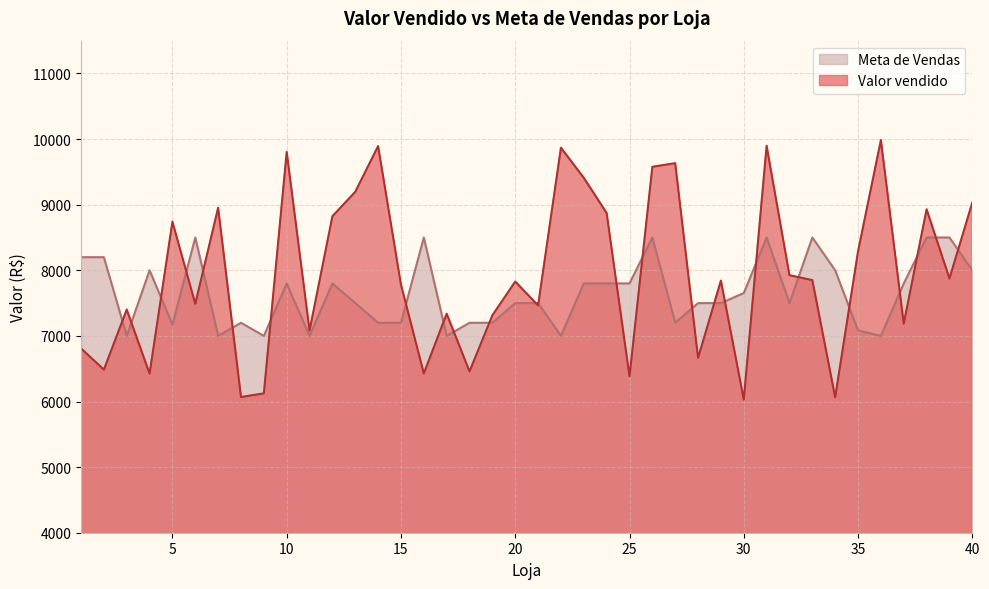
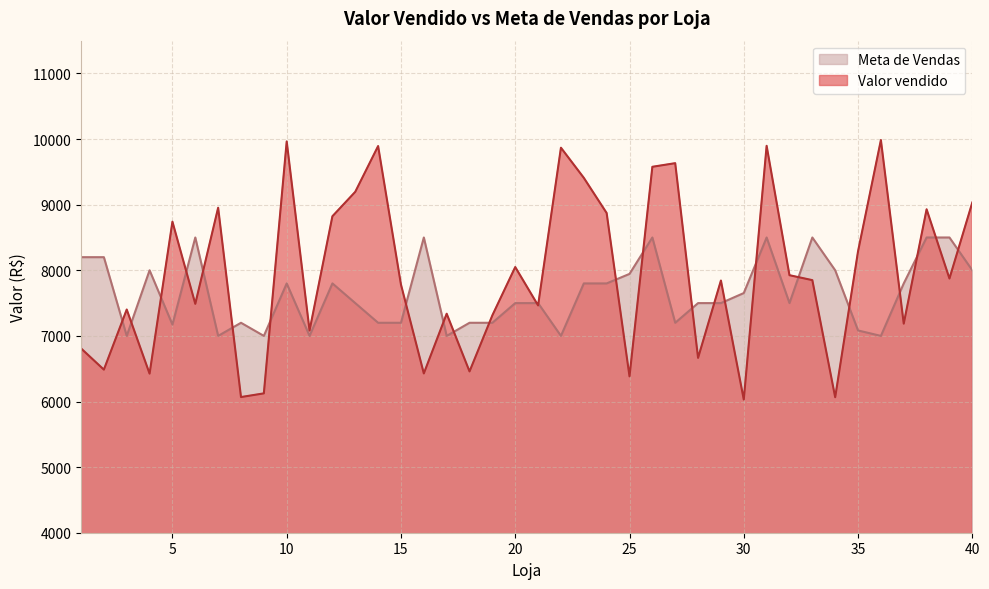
  {
    "Meta de Vendas": {
      "5": 7200,
      "10": 7800,
      "15": 7200,
      "20": 7500,
-     "25": 7800,
+     "25": 7900,
      "30": 7700,
      "35": 7100,
      "40": 8000
    },
    "Valor vendido": {
      "5": 8700,
-     "10": 9800,
+     "10": 10000,
      "15": 7800,
-     "20": 7800,
+     "20": 8000,
      "25": 6400,
      "30": 6000,
      "35": 8300,
      "40": 9000
    }
  }
